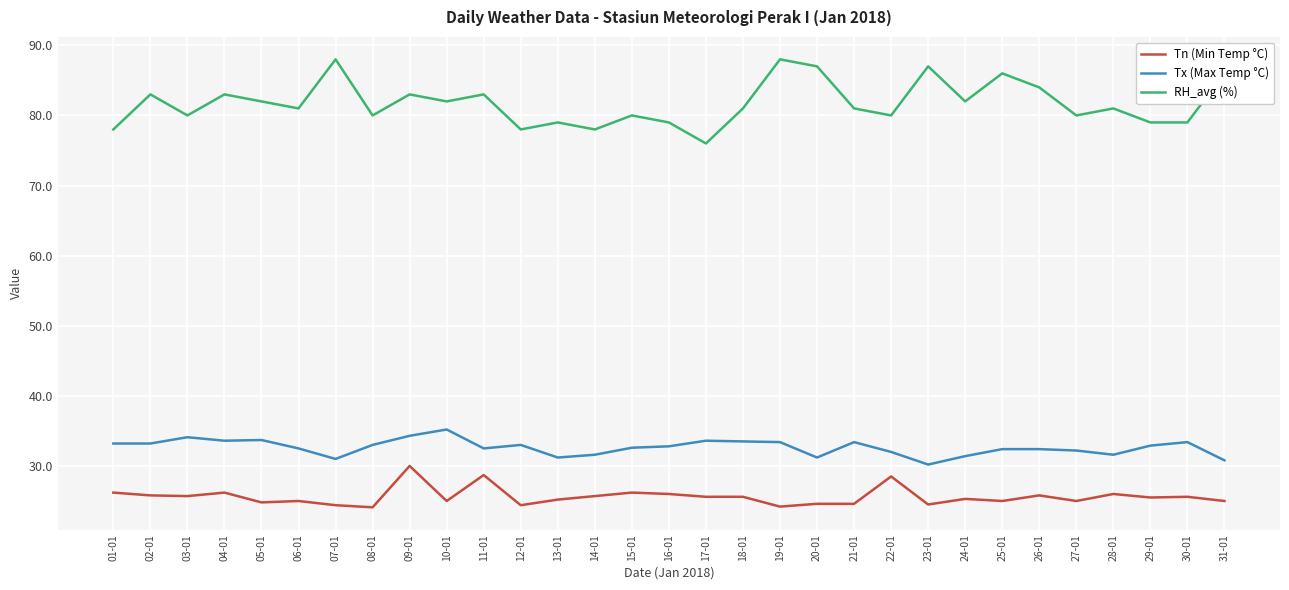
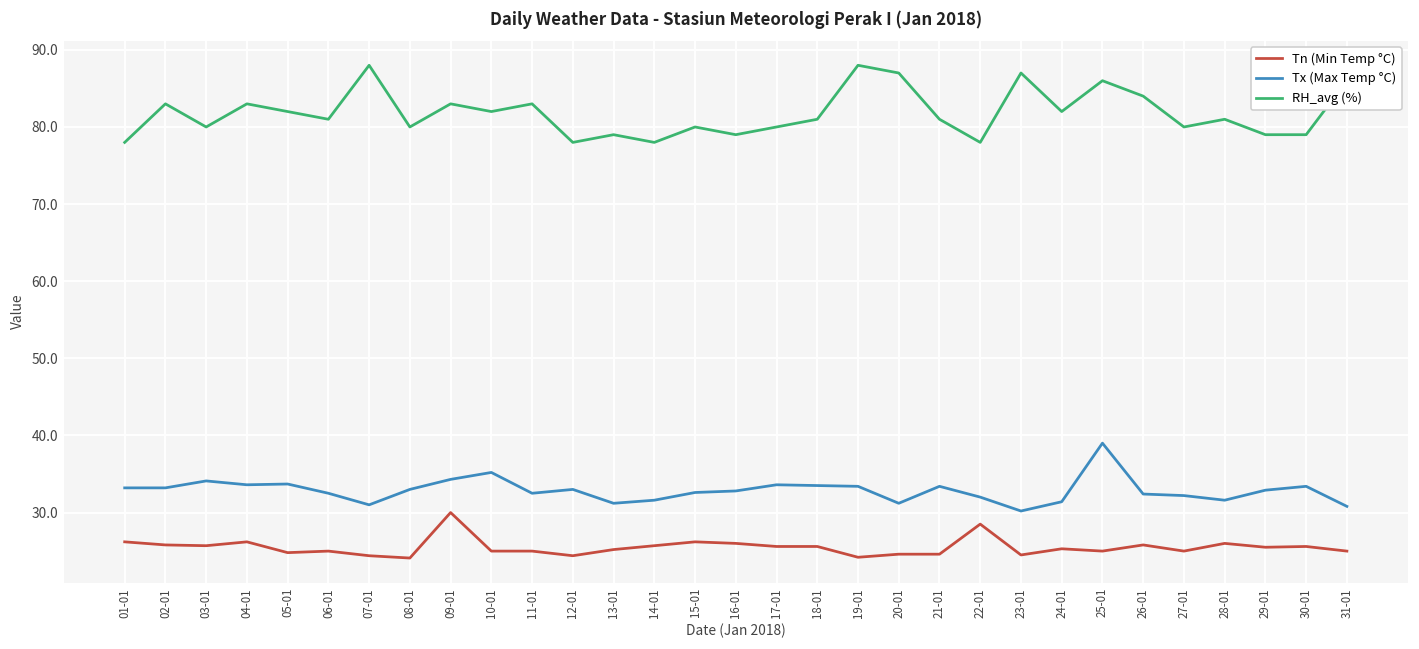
  {
    "Tn (Min Temp °C)": {
      "01-01": 26,
      "02-01": 26,
      "03-01": 26,
      "04-01": 26,
      "05-01": 25,
      "06-01": 25,
      "07-01": 24,
      "08-01": 24,
      "09-01": 30,
      "10-01": 25,
-     "11-01": 29,
+     "11-01": 25,
      "12-01": 24,
      "13-01": 25,
      "14-01": 26,
      "15-01": 26,
      "16-01": 26,
      "17-01": 26,
      "18-01": 26,
      "19-01": 24,
      "20-01": 25,
      "21-01": 25,
      "22-01": 29,
      "23-01": 25,
      "24-01": 25,
      "25-01": 25,
      "26-01": 26,
      "27-01": 25,
      "28-01": 26,
      "29-01": 26,
      "30-01": 26,
      "31-01": 25
    },
    "Tx (Max Temp °C)": {
      "01-01": 33,
      "02-01": 33,
      "03-01": 34,
      "04-01": 34,
      "05-01": 34,
      "06-01": 33,
      "07-01": 31,
      "08-01": 33,
      "09-01": 34,
      "10-01": 35,
      "11-01": 33,
      "12-01": 33,
      "13-01": 31,
      "14-01": 32,
      "15-01": 33,
      "16-01": 33,
      "17-01": 34,
      "18-01": 34,
      "19-01": 33,
      "20-01": 31,
      "21-01": 33,
      "22-01": 32,
      "23-01": 30,
      "24-01": 31,
-     "25-01": 32,
+     "25-01": 39,
      "26-01": 32,
      "27-01": 32,
      "28-01": 32,
      "29-01": 33,
      "30-01": 33,
      "31-01": 31
    },
    "RH_avg (%)": {
      "01-01": 78,
      "02-01": 83,
      "03-01": 80,
      "04-01": 83,
      "05-01": 82,
      "06-01": 81,
      "07-01": 88,
      "08-01": 80,
      "09-01": 83,
      "10-01": 82,
      "11-01": 83,
      "12-01": 78,
      "13-01": 79,
      "14-01": 78,
      "15-01": 80,
      "16-01": 79,
-     "17-01": 76,
+     "17-01": 80,
      "18-01": 81,
      "19-01": 88,
      "20-01": 87,
      "21-01": 81,
-     "22-01": 80,
+     "22-01": 78,
      "23-01": 87,
      "24-01": 82,
      "25-01": 86,
      "26-01": 84,
      "27-01": 80,
      "28-01": 81,
      "29-01": 79,
      "30-01": 79
    }
  }
